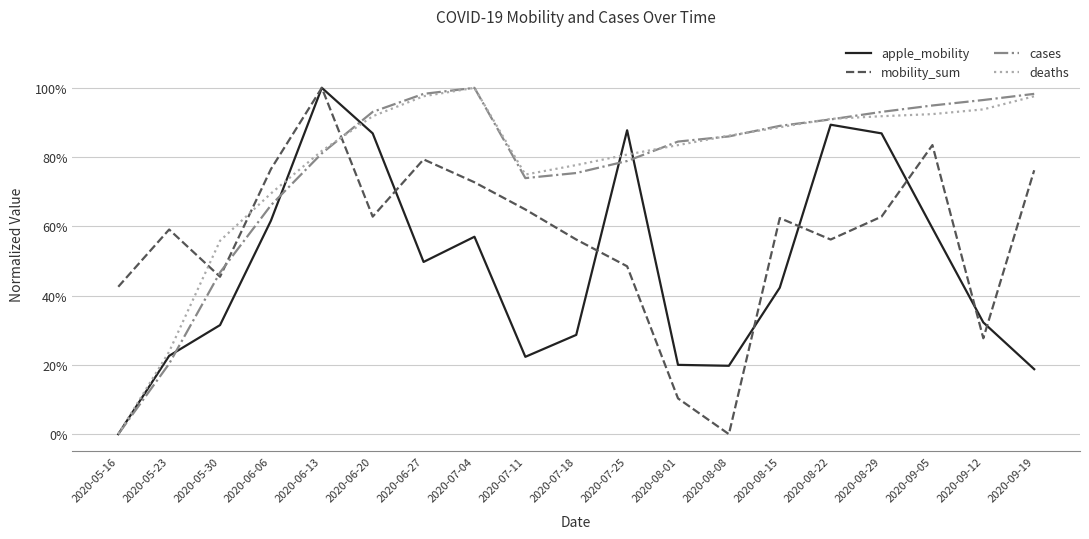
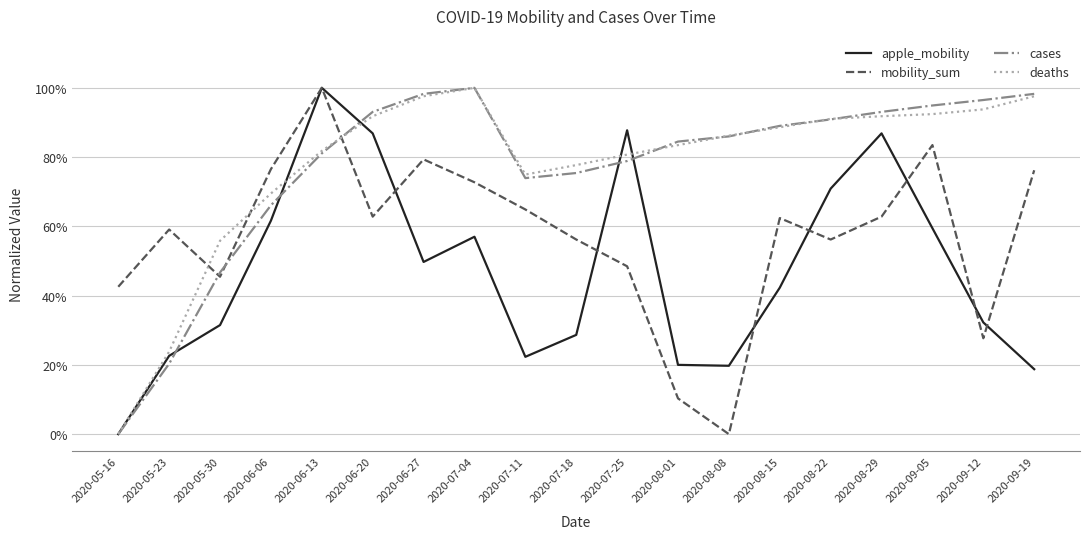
  {
    "apple_mobility": {
      "2020-05-23": "23%",
      "2020-05-30": "31%",
      "2020-06-06": "62%",
      "2020-06-20": "87%",
      "2020-06-27": "50%",
      "2020-07-04": "57%",
      "2020-07-11": "22%",
      "2020-07-18": "29%",
      "2020-07-25": "88%",
      "2020-08-01": "20%",
      "2020-08-08": "20%",
      "2020-08-15": "42%",
-     "2020-08-22": "89%",
+     "2020-08-22": "71%",
      "2020-08-29": "87%",
      "2020-09-05": "59%",
      "2020-09-12": "32%",
      "2020-09-19": "19%"
    },
    "mobility_sum": {
      "2020-05-16": "43%",
      "2020-05-23": "59%",
      "2020-05-30": "45%",
      "2020-06-06": "77%",
      "2020-06-20": "63%",
      "2020-06-27": "79%",
      "2020-07-04": "73%",
      "2020-07-11": "65%",
      "2020-07-18": "56%",
      "2020-07-25": "48%",
      "2020-08-01": "10%",
      "2020-08-08": "0%",
      "2020-08-15": "62%",
      "2020-08-22": "56%",
      "2020-08-29": "63%",
      "2020-09-05": "83%",
      "2020-09-12": "28%",
      "2020-09-19": "76%"
    }
  }
